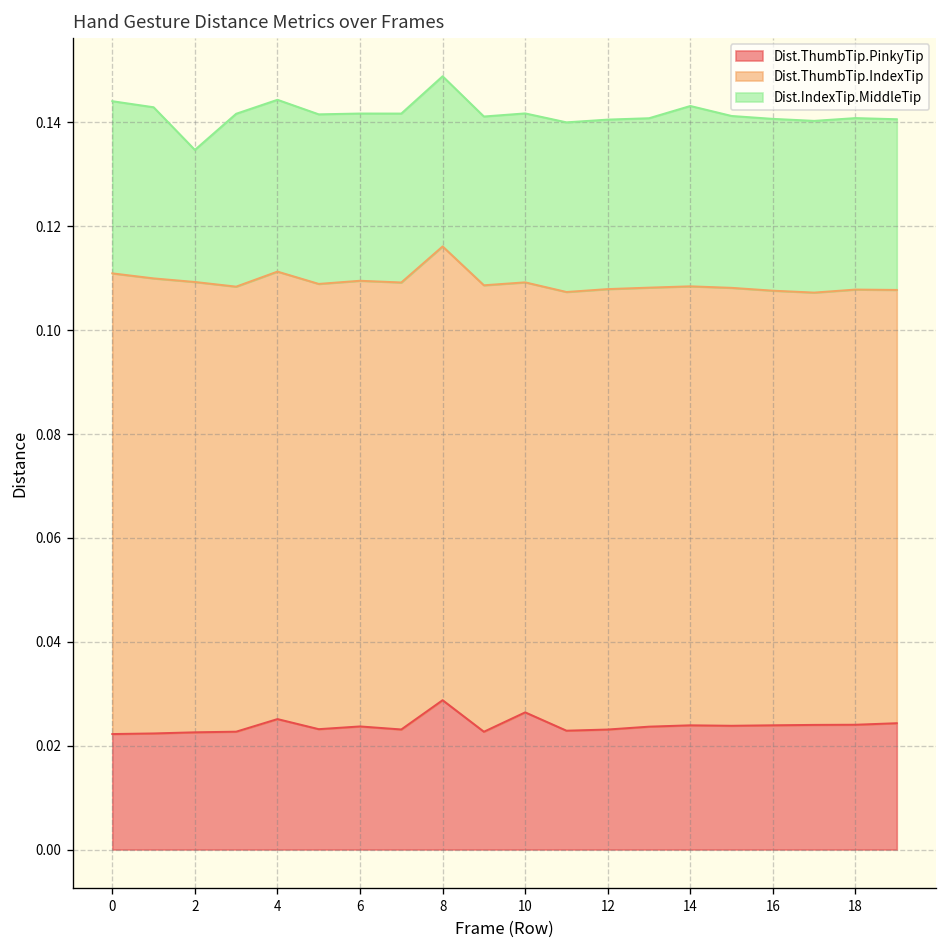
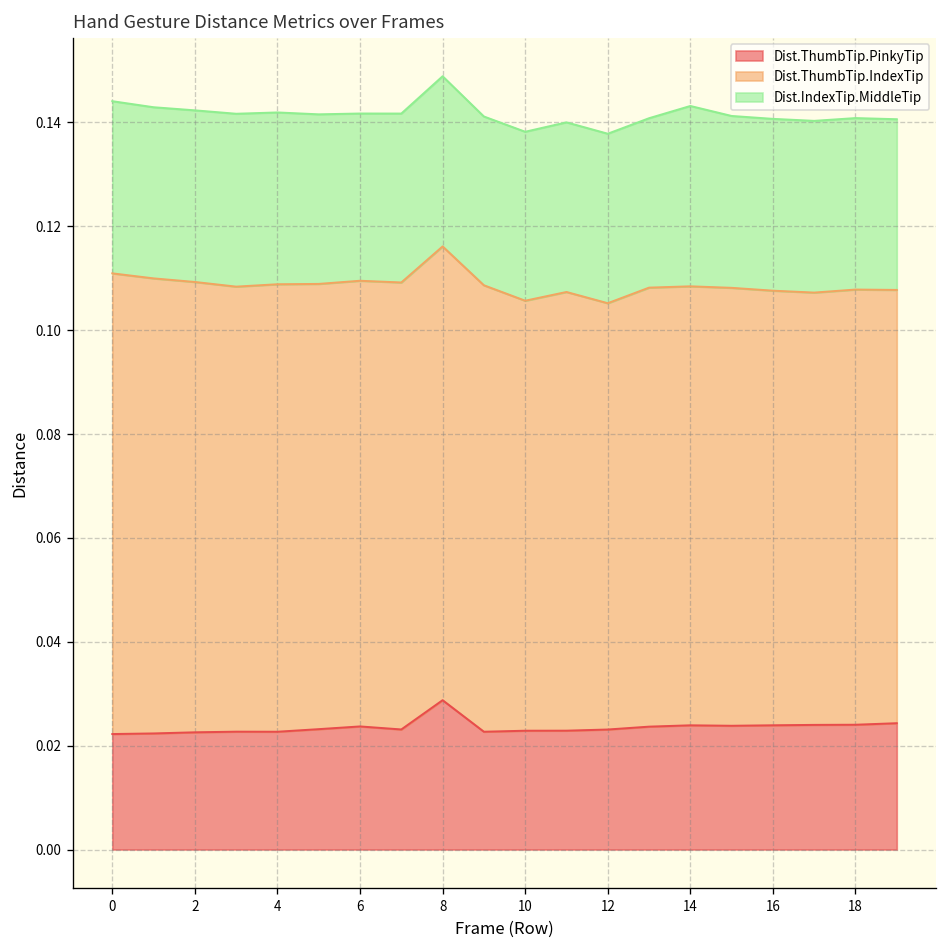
  {
    "Dist.ThumbTip.PinkyTip": {
      "0": 0.022,
      "2": 0.023,
-     "4": 0.025,
+     "4": 0.023,
      "6": 0.024,
      "8": 0.029,
-     "10": 0.026,
+     "10": 0.023,
      "12": 0.023,
      "14": 0.024,
      "16": 0.024,
      "18": 0.024
    },
    "Dist.ThumbTip.IndexTip": {
      "0": 0.089,
      "2": 0.087,
      "4": 0.086,
      "6": 0.086,
      "8": 0.087,
      "10": 0.083,
-     "12": 0.085,
+     "12": 0.082,
      "14": 0.085,
      "16": 0.084,
      "18": 0.084
    },
    "Dist.IndexTip.MiddleTip": {
      "0": 0.033,
-     "2": 0.025,
+     "2": 0.033,
      "4": 0.033,
      "6": 0.032,
      "8": 0.033,
      "10": 0.033,
      "12": 0.033,
      "14": 0.035,
      "16": 0.033,
      "18": 0.033
    }
  }
